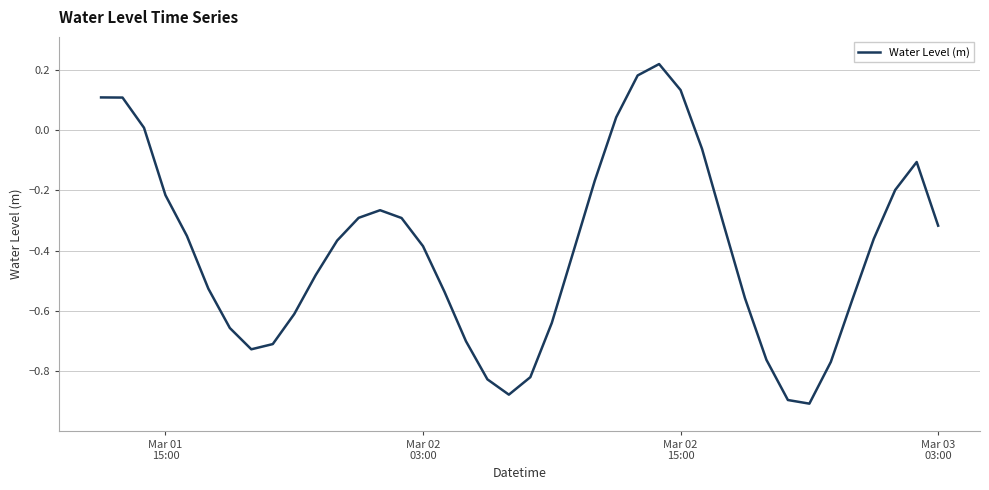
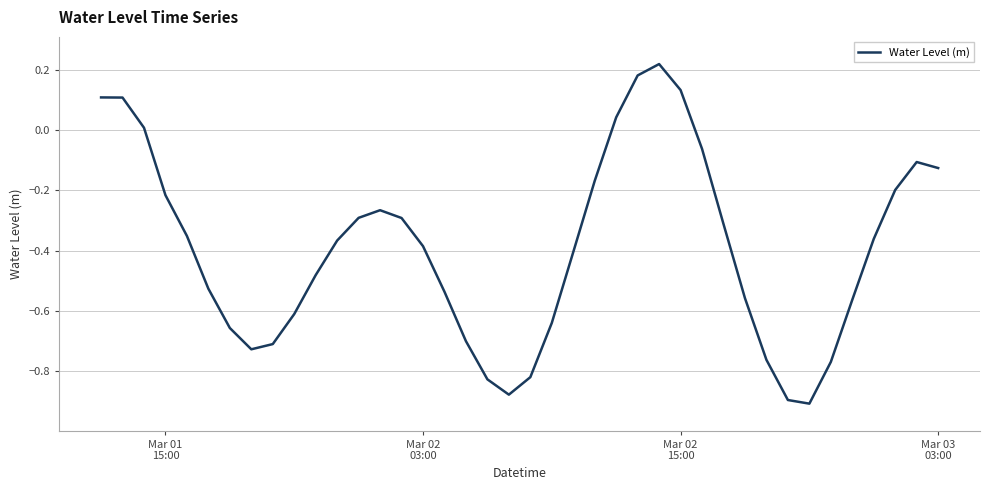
  {
    "Mar 01 15:00": -0.22,
    "Mar 02 03:00": -0.38,
    "Mar 02 15:00": 0.13,
-   "Mar 03 03:00": -0.32
+   "Mar 03 03:00": -0.13
  }
